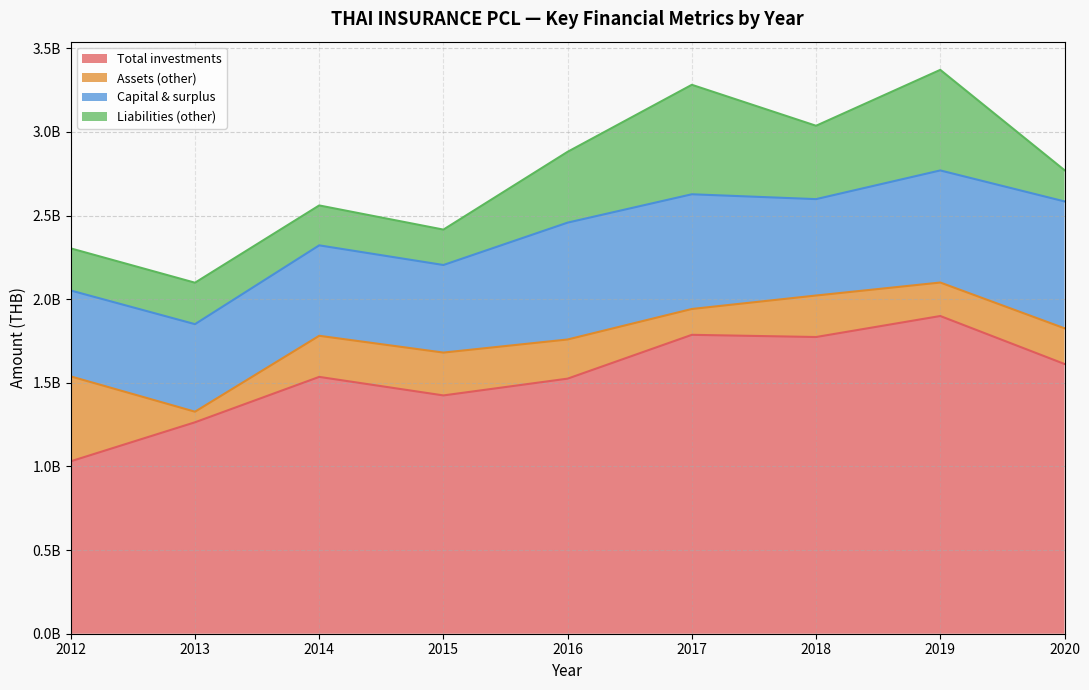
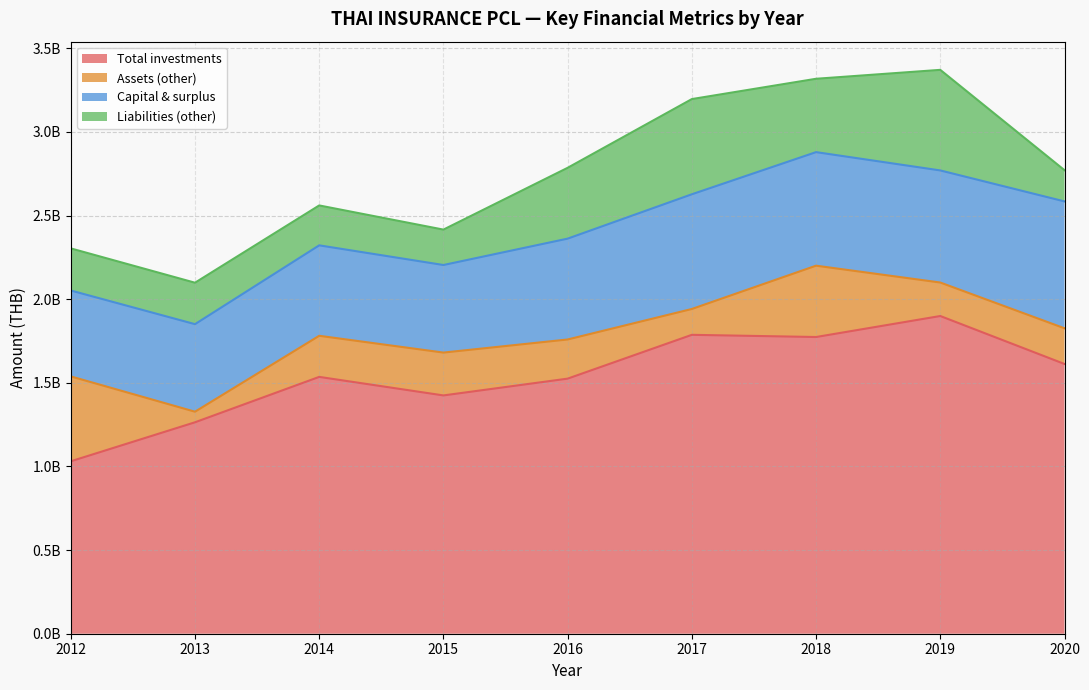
  {
    "Total investments": {
      "2012": 1030000000,
      "2013": 1260000000,
      "2014": 1540000000,
      "2015": 1420000000,
      "2016": 1520000000,
      "2017": 1790000000,
      "2018": 1770000000,
      "2019": 1900000000,
      "2020": 1610000000
    },
    "Assets (other)": {
      "2012": 510000000,
      "2013": 60000000,
      "2014": 250000000,
      "2015": 260000000,
      "2016": 230000000,
      "2017": 150000000,
-     "2018": 250000000,
+     "2018": 430000000,
      "2019": 200000000,
      "2020": 210000000
    },
    "Capital & surplus": {
      "2012": 510000000,
      "2013": 520000000,
      "2014": 540000000,
      "2015": 520000000,
-     "2016": 700000000,
+     "2016": 600000000,
      "2017": 690000000,
-     "2018": 580000000,
+     "2018": 680000000,
      "2019": 670000000,
      "2020": 760000000
    },
    "Liabilities (other)": {
      "2012": 250000000,
      "2013": 250000000,
      "2014": 240000000,
      "2015": 210000000,
      "2016": 420000000,
-     "2017": 650000000,
+     "2017": 570000000,
      "2018": 440000000,
      "2019": 600000000,
      "2020": 190000000
    }
  }
